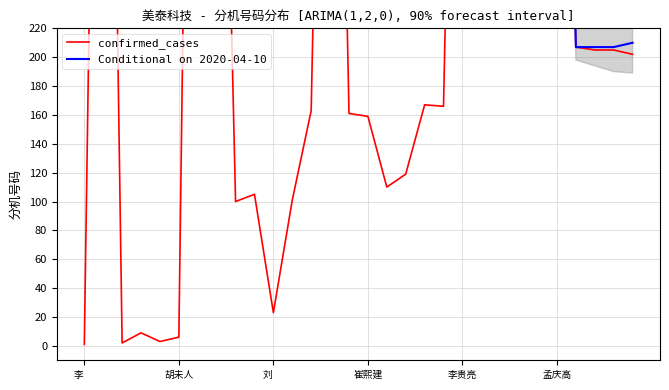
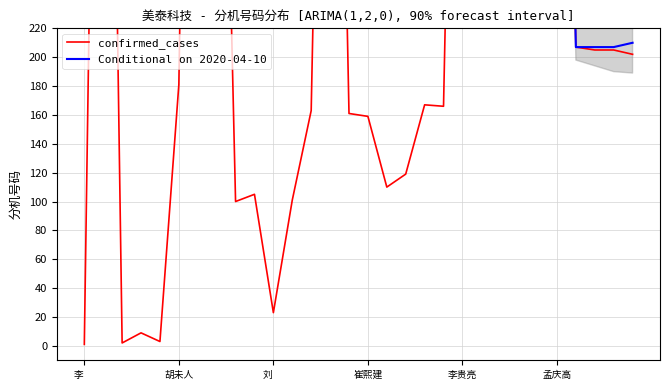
  {
    "confirmed_cases": {
      "李": 1,
-     "胡未人": 6,
+     "胡未人": 181,
      "刘": 23,
      "崔熙建": 159
    }
  }
